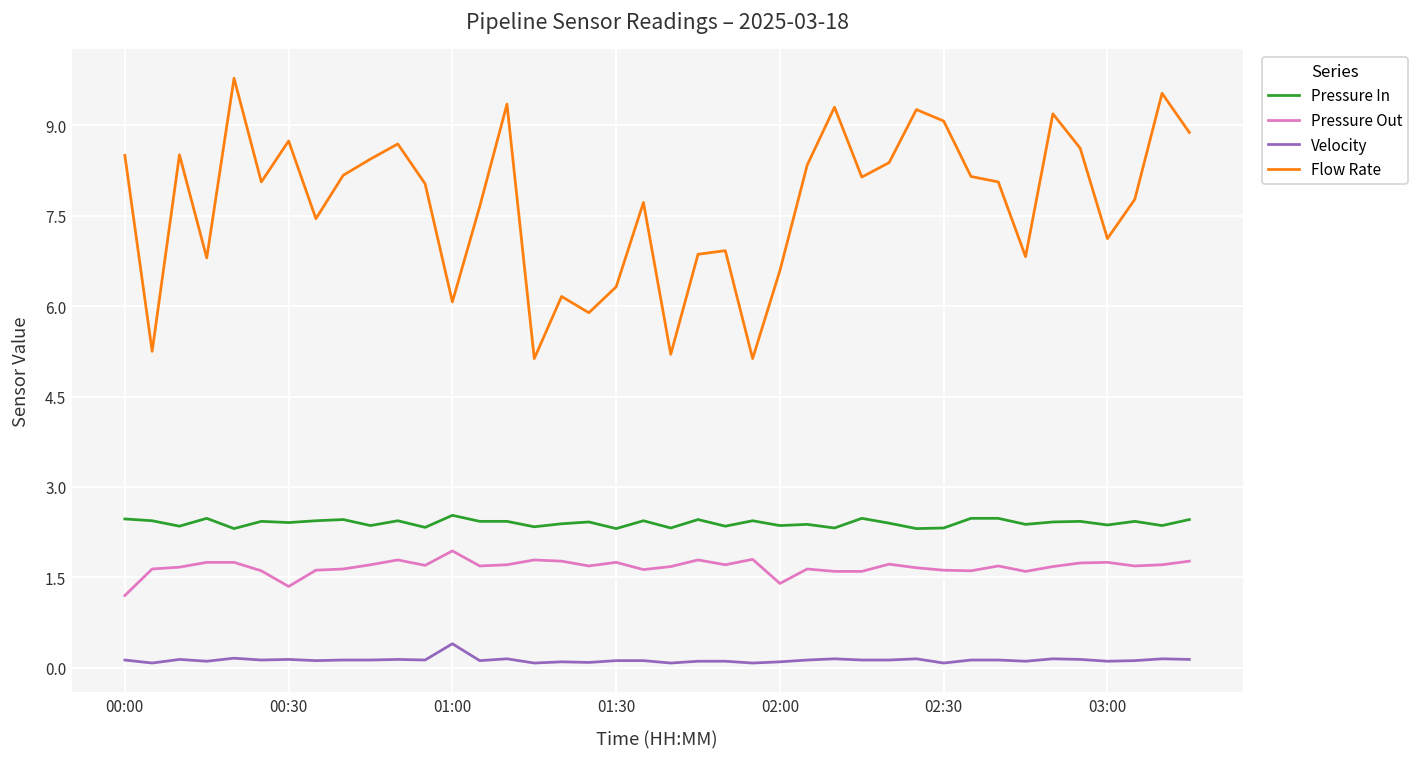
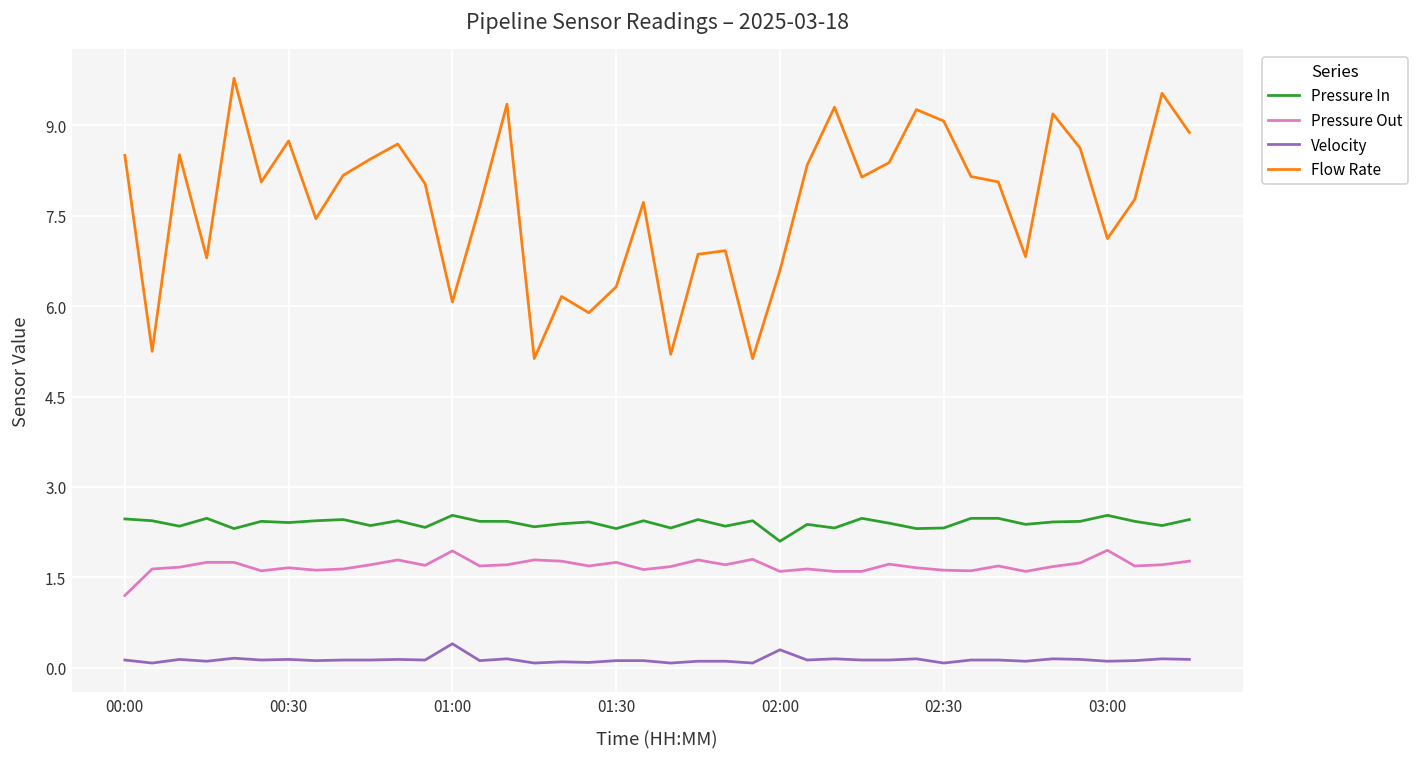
  {
    "Pressure In": {
      "00:00": 2.5,
      "00:30": 2.4,
      "01:00": 2.5,
      "01:30": 2.3,
-     "02:00": 2.4,
+     "02:00": 2.1,
      "02:30": 2.3,
-     "03:00": 2.4
+     "03:00": 2.5
    },
    "Pressure Out": {
      "00:00": 1.2,
-     "00:30": 1.4,
+     "00:30": 1.7,
      "01:00": 1.9,
      "01:30": 1.8,
-     "02:00": 1.4,
+     "02:00": 1.6,
      "02:30": 1.6,
-     "03:00": 1.8
+     "03:00": 2.0
    },
    "Velocity": {
      "00:00": 0.1,
      "00:30": 0.1,
      "01:00": 0.4,
      "01:30": 0.1,
-     "02:00": 0.1,
+     "02:00": 0.3,
      "02:30": 0.1,
      "03:00": 0.1
    },
    "Flow Rate": {
      "00:00": 8.5,
      "00:30": 8.7,
      "01:00": 6.1,
      "01:30": 6.3,
      "02:00": 6.6,
      "02:30": 9.1,
      "03:00": 7.1
    }
  }
